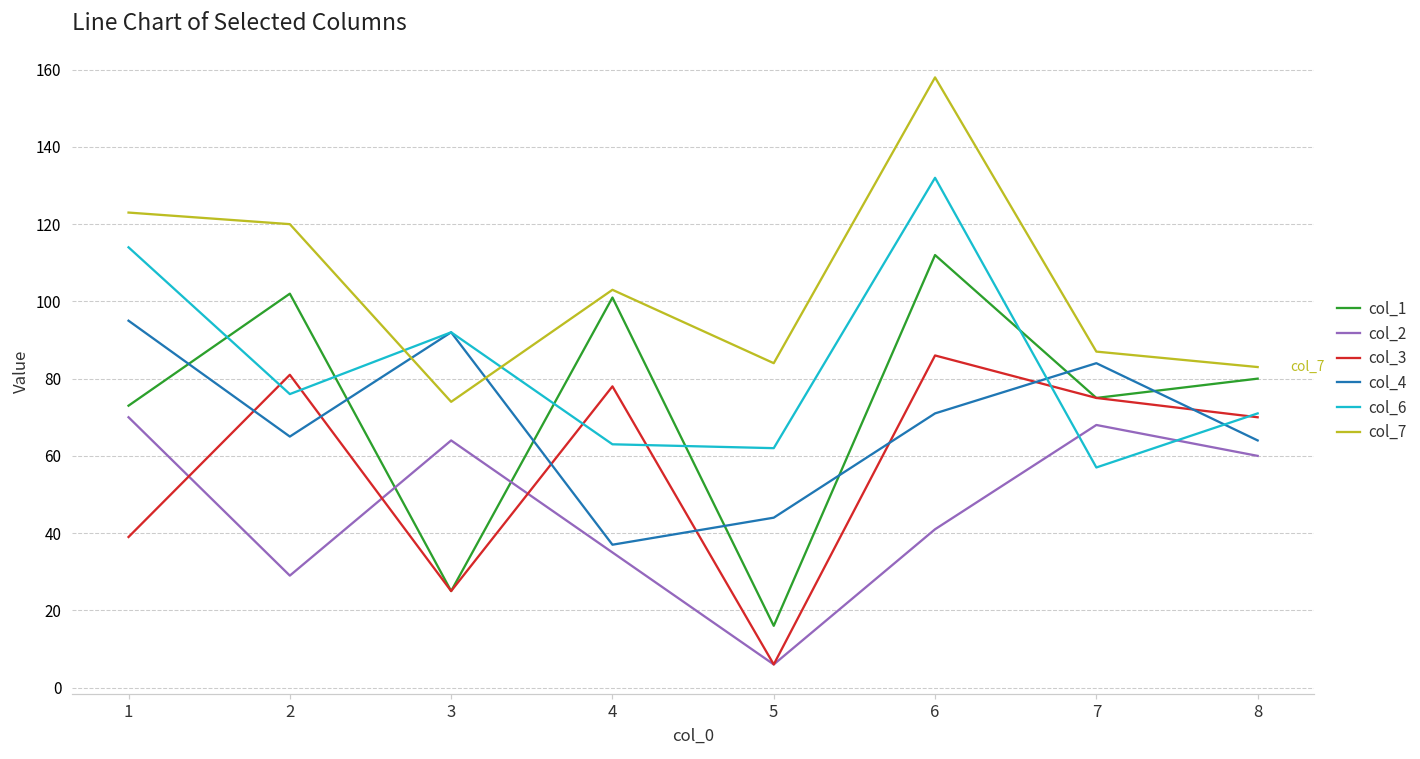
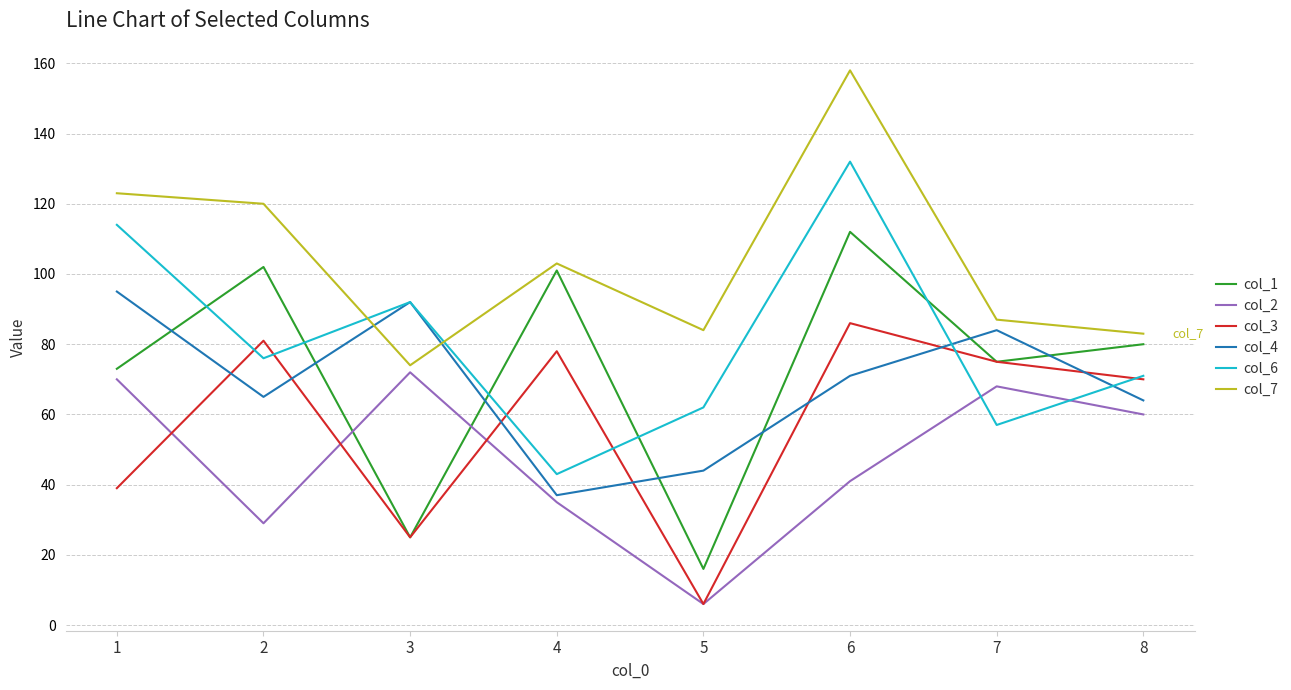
  {
    "col_1": {
      "1": 73,
      "2": 102,
      "4": 101,
      "5": 16,
      "6": 112,
      "8": 80
    },
    "col_2": {
      "1": 70,
      "2": 29,
-     "3": 64,
+     "3": 72,
      "4": 35,
      "6": 41,
      "7": 68,
      "8": 60
    },
    "col_3": {
      "1": 39,
      "2": 81,
      "4": 78,
      "6": 86,
      "8": 70
    },
    "col_4": {
      "1": 95,
      "2": 65,
      "4": 37,
      "5": 44,
      "6": 71,
      "7": 84,
      "8": 64
    },
    "col_6": {
      "1": 114,
      "2": 76,
-     "4": 63,
+     "4": 43,
      "5": 62,
      "6": 132,
      "7": 57,
      "8": 71
    },
    "col_7": {
      "1": 123,
      "2": 120,
      "3": 74,
      "4": 103,
      "5": 84,
      "6": 158,
      "7": 87,
      "8": 83
    }
  }
